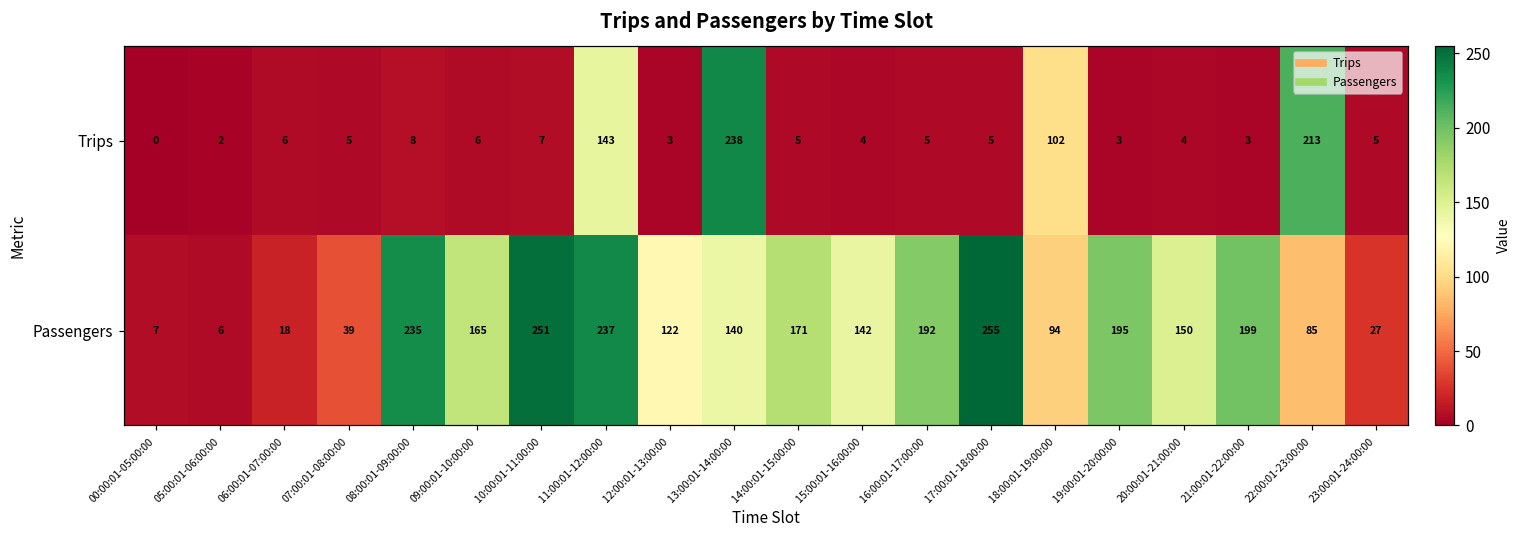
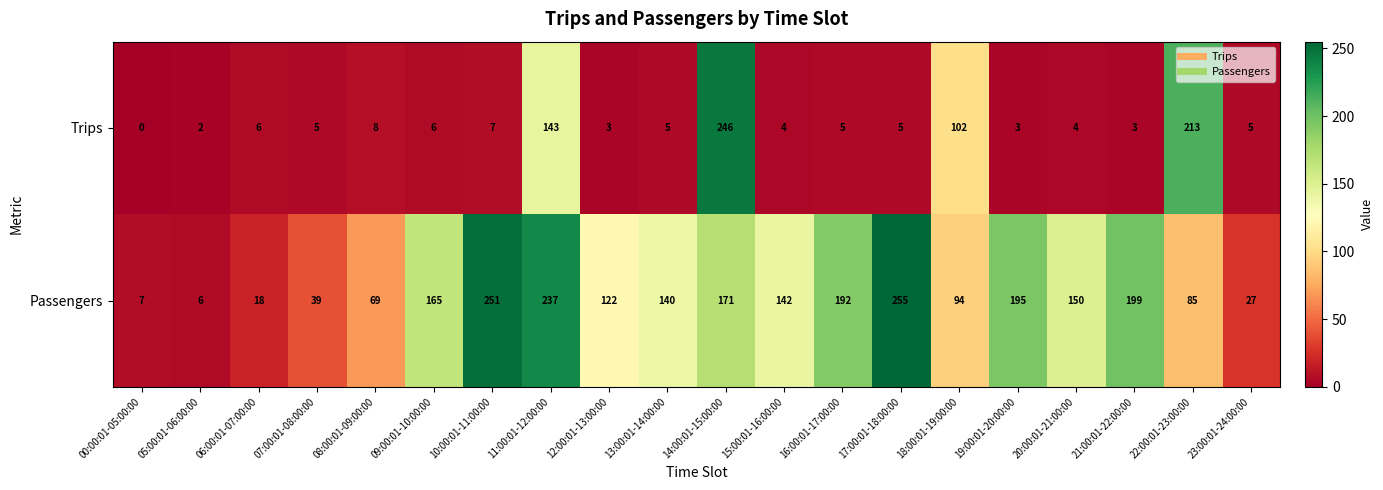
  {
    "Trips": {
      "00:00:01-05:00:00": 0,
      "05:00:01-06:00:00": 2,
      "06:00:01-07:00:00": 6,
      "07:00:01-08:00:00": 5,
      "08:00:01-09:00:00": 8,
      "09:00:01-10:00:00": 6,
      "10:00:01-11:00:00": 7,
      "11:00:01-12:00:00": 143,
      "12:00:01-13:00:00": 3,
-     "13:00:01-14:00:00": 238,
-     "14:00:01-15:00:00": 5,
+     "13:00:01-14:00:00": 5,
+     "14:00:01-15:00:00": 246,
      "15:00:01-16:00:00": 4,
      "16:00:01-17:00:00": 5,
      "17:00:01-18:00:00": 5,
      "18:00:01-19:00:00": 102,
      "19:00:01-20:00:00": 3,
      "20:00:01-21:00:00": 4,
      "21:00:01-22:00:00": 3,
      "22:00:01-23:00:00": 213,
      "23:00:01-24:00:00": 5
    },
    "Passengers": {
      "00:00:01-05:00:00": 7,
      "05:00:01-06:00:00": 6,
      "06:00:01-07:00:00": 18,
      "07:00:01-08:00:00": 39,
-     "08:00:01-09:00:00": 235,
+     "08:00:01-09:00:00": 69,
      "09:00:01-10:00:00": 165,
      "10:00:01-11:00:00": 251,
      "11:00:01-12:00:00": 237,
      "12:00:01-13:00:00": 122,
      "13:00:01-14:00:00": 140,
      "14:00:01-15:00:00": 171,
      "15:00:01-16:00:00": 142,
      "16:00:01-17:00:00": 192,
      "17:00:01-18:00:00": 255,
      "18:00:01-19:00:00": 94,
      "19:00:01-20:00:00": 195,
      "20:00:01-21:00:00": 150,
      "21:00:01-22:00:00": 199,
      "22:00:01-23:00:00": 85,
      "23:00:01-24:00:00": 27
    }
  }
